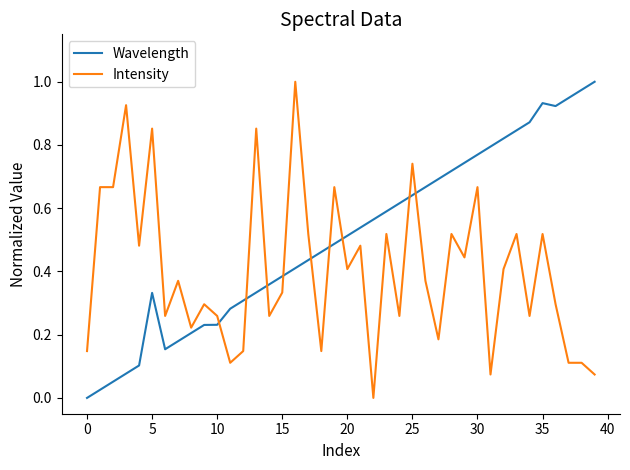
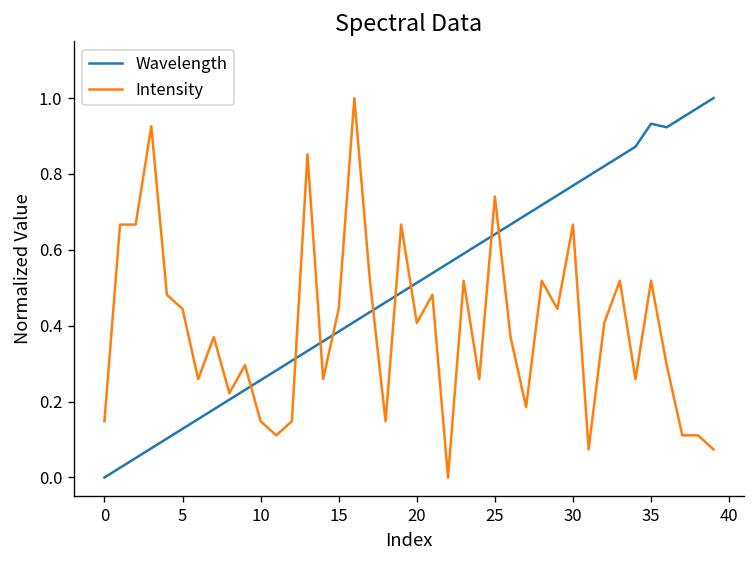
  {
    "Wavelength": {
      "0": 0.00,
-     "5": 0.33,
-     "10": 0.23,
+     "5": 0.13,
+     "10": 0.26,
      "15": 0.38,
      "20": 0.51,
      "25": 0.64,
      "30": 0.77,
      "35": 0.93
    },
    "Intensity": {
      "0": 0.15,
-     "5": 0.85,
-     "10": 0.26,
-     "15": 0.33,
+     "5": 0.44,
+     "10": 0.15,
+     "15": 0.44,
      "20": 0.41,
      "25": 0.74,
      "30": 0.67,
      "35": 0.52
    }
  }
